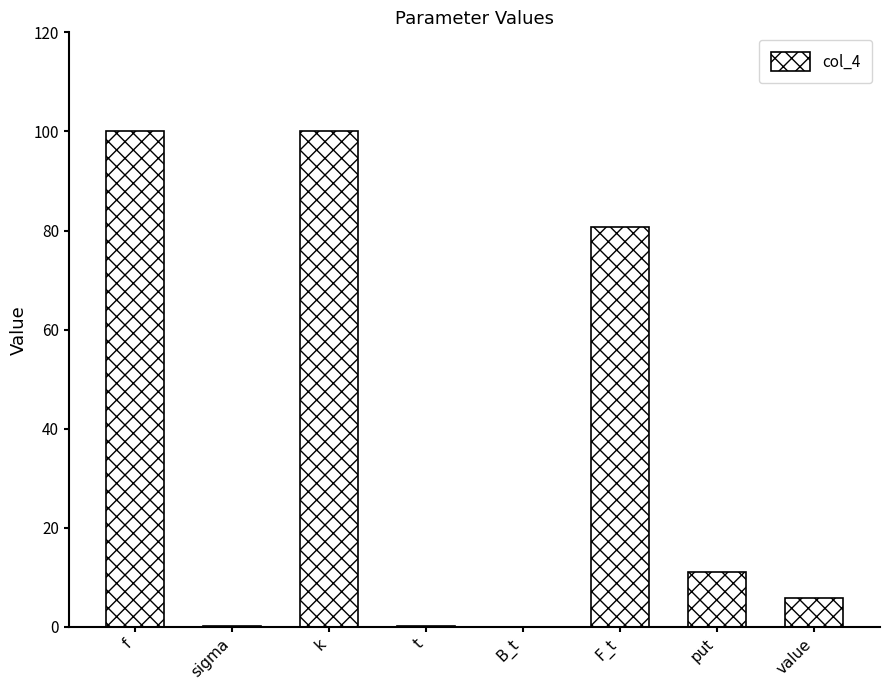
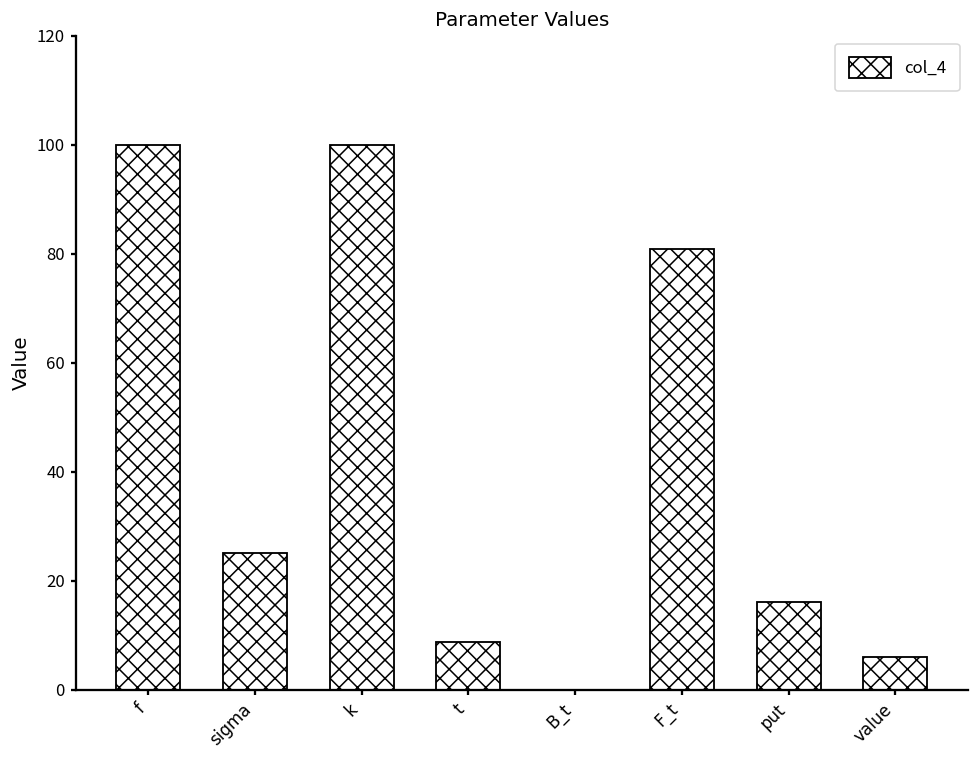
  {
    "f": 100,
-   "sigma": 0,
+   "sigma": 25,
    "k": 100,
-   "t": 0,
+   "t": 9,
    "F_t": 81,
-   "put": 11,
+   "put": 16,
    "value": 6
  }
